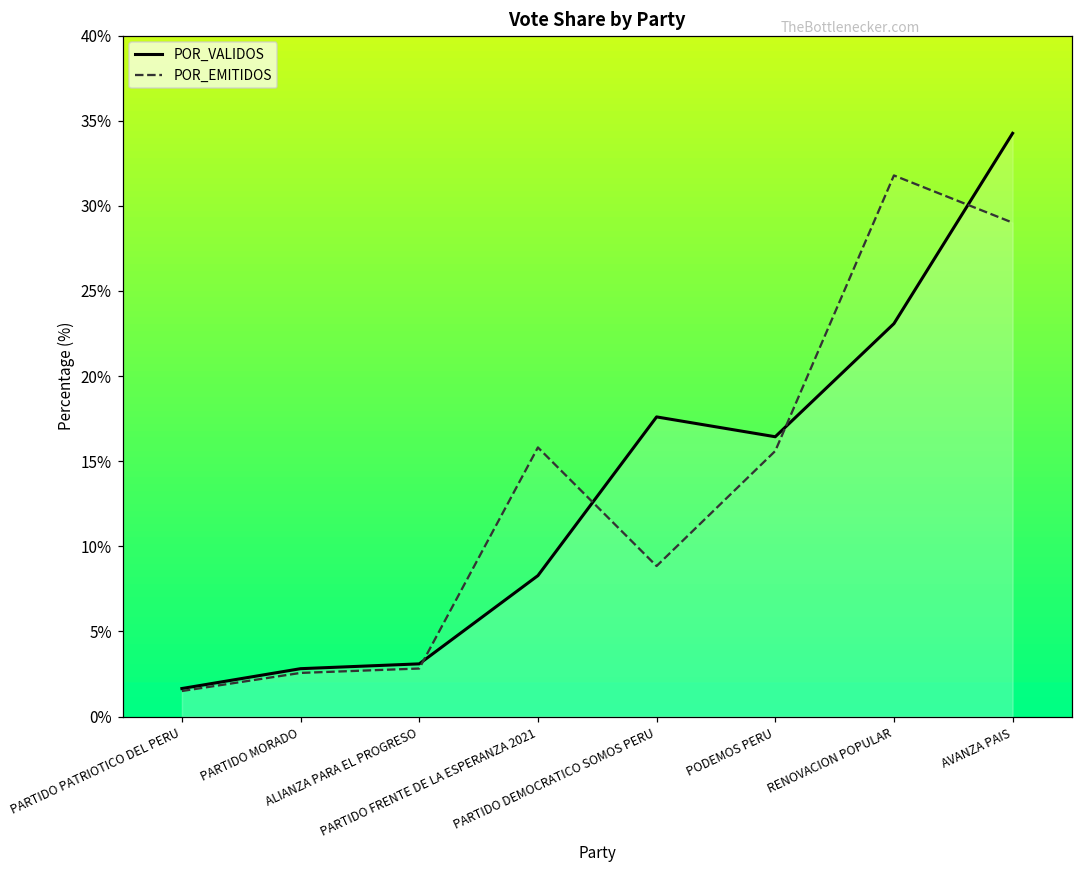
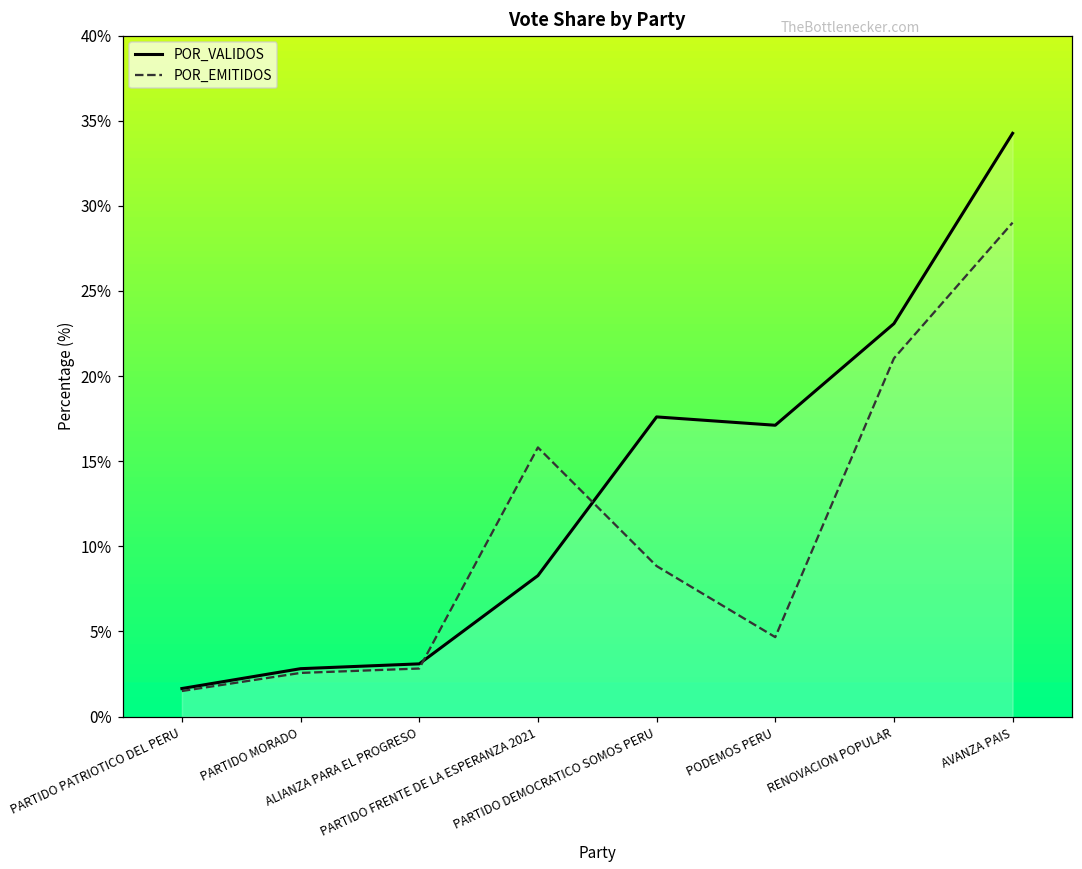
  {
    "POR_VALIDOS": {
      "PARTIDO MORADO": "2.8%",
      "ALIANZA PARA EL PROGRESO": "3.1%",
      "PARTIDO FRENTE DE LA ESPERANZA 2021": "8.3%",
      "PARTIDO DEMOCRATICO SOMOS PERU": "17.6%",
-     "PODEMOS PERU": "16.4%",
+     "PODEMOS PERU": "17.1%",
      "RENOVACION POPULAR": "23.1%",
      "AVANZA PAIS": "34.3%"
    },
    "POR_EMITIDOS": {
      "PARTIDO MORADO": "2.6%",
      "ALIANZA PARA EL PROGRESO": "2.8%",
      "PARTIDO FRENTE DE LA ESPERANZA 2021": "15.8%",
      "PARTIDO DEMOCRATICO SOMOS PERU": "8.8%",
-     "PODEMOS PERU": "15.6%",
-     "RENOVACION POPULAR": "31.8%",
+     "PODEMOS PERU": "4.7%",
+     "RENOVACION POPULAR": "21.0%",
      "AVANZA PAIS": "29.0%"
    }
  }
